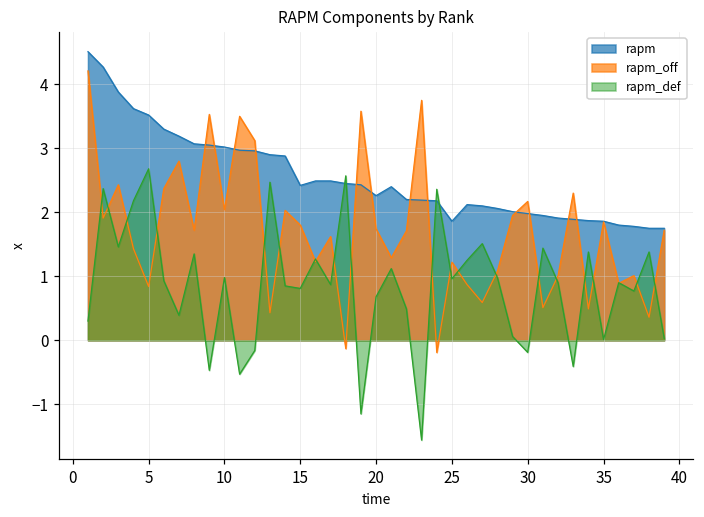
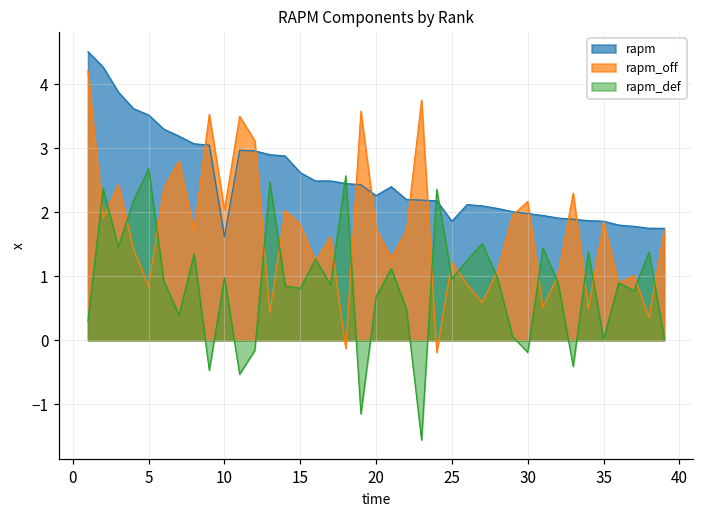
  {
    "rapm": {
      "5": 3.5,
-     "10": 3.0,
-     "15": 2.4,
+     "10": 1.6,
+     "15": 2.6,
      "20": 2.3,
      "25": 1.9,
      "30": 2.0
    }
  }
